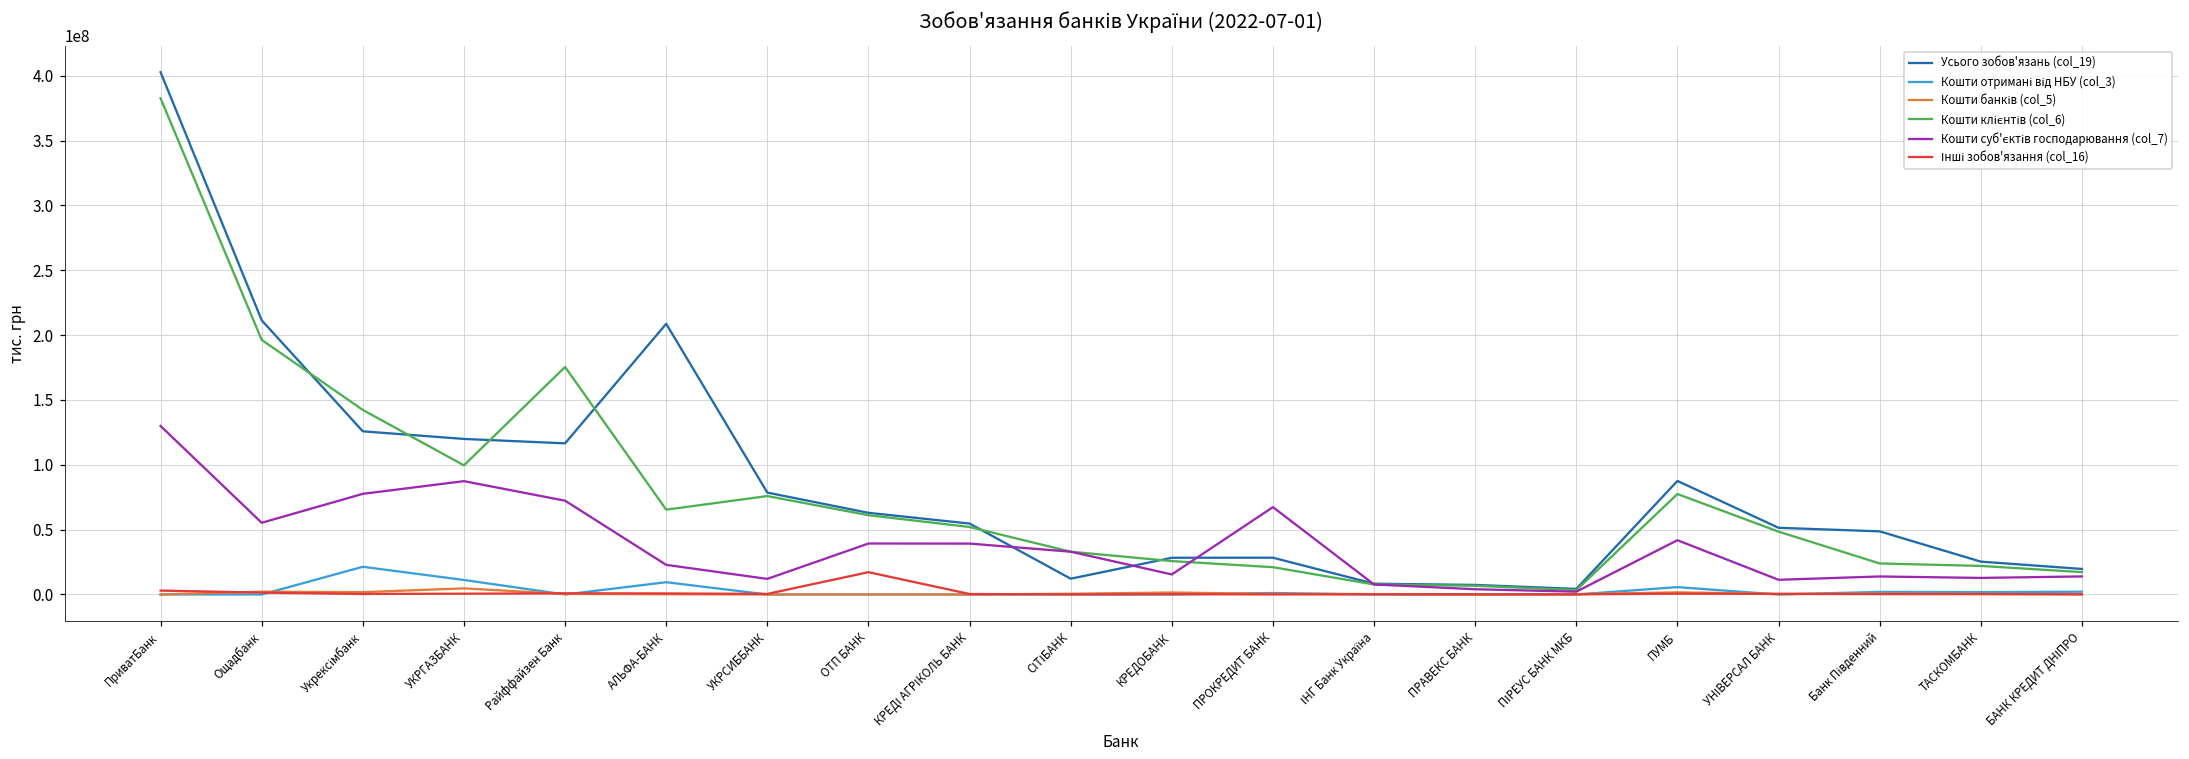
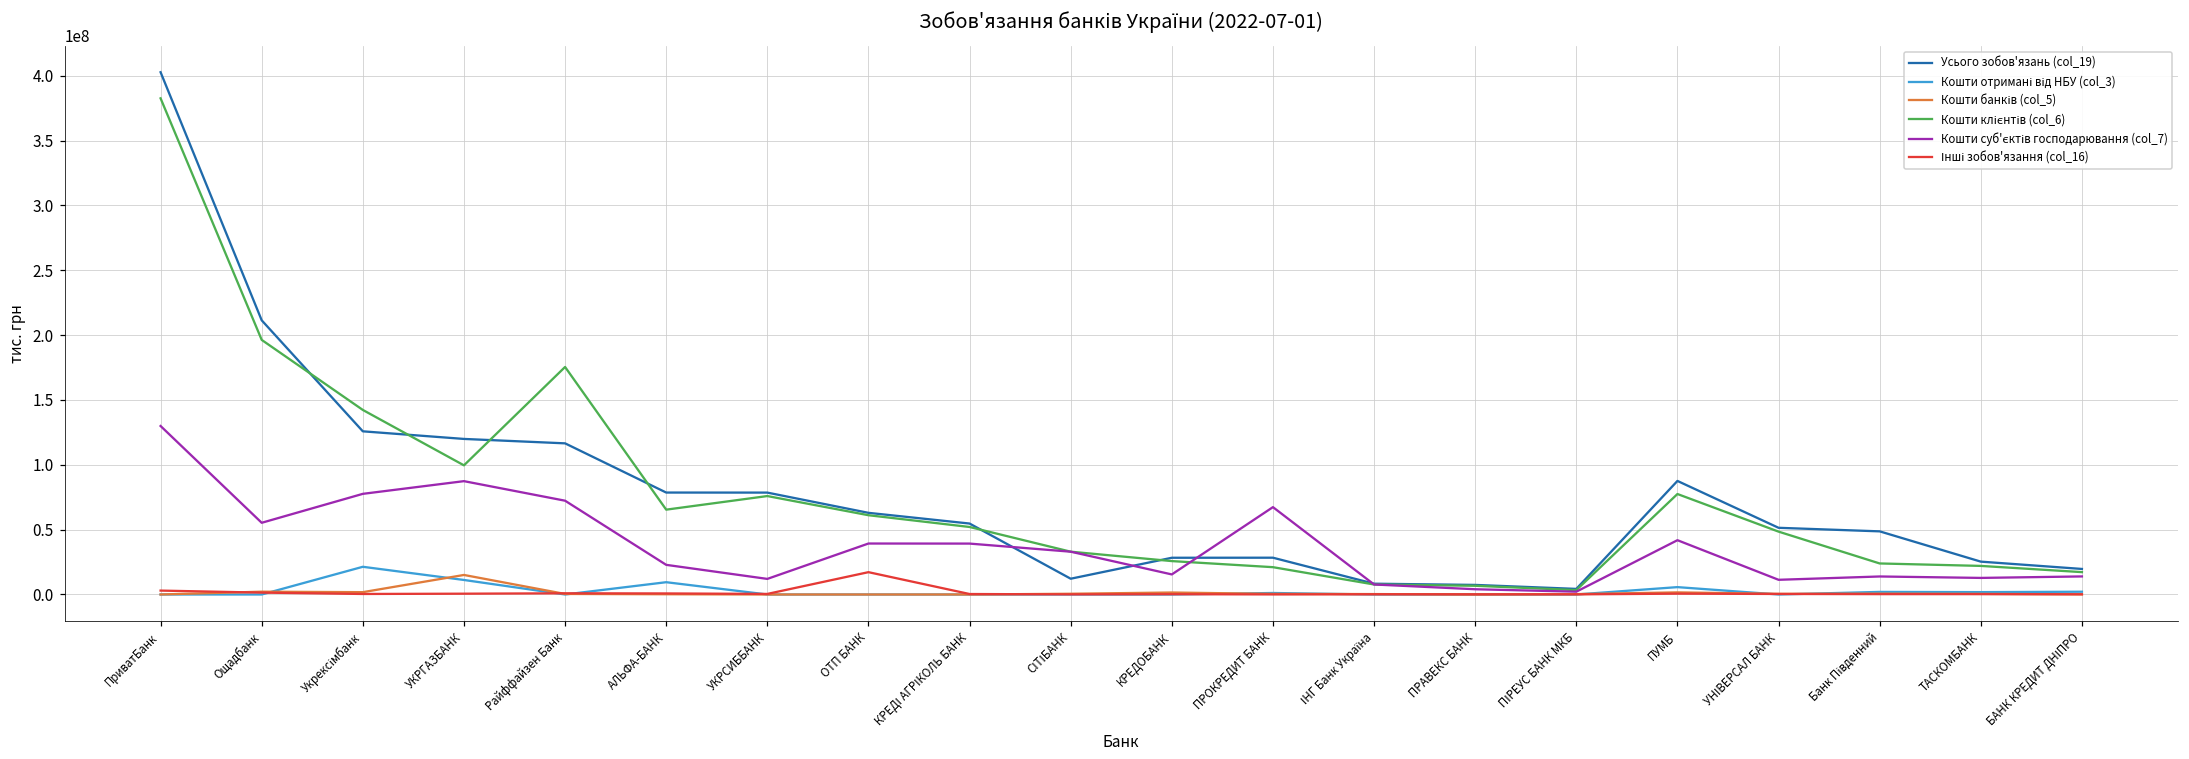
  {
    "Усього зобов'язань (col_19)": {
      "ПриватБанк": 403000000,
      "Ощадбанк": 211000000,
      "Укрексімбанк": 126000000,
      "УКРГАЗБАНК": 120000000,
      "Райффайзен Банк": 117000000,
-     "АЛЬФА-БАНК": 209000000,
+     "АЛЬФА-БАНК": 79000000,
      "УКРСИББАНК": 79000000,
      "КРЕДІ АГРІКОЛЬ БАНК": 55000000,
      "СІТІБАНК": 12000000,
      "КРЕДОБАНК": 28000000,
      "ПРОКРЕДИТ БАНК": 28000000,
      "ПУМБ": 88000000,
      "УНІВЕРСАЛ БАНК": 51000000,
      "Банк Південний": 49000000,
      "ТАСКОМБАНК": 25000000,
      "БАНК КРЕДИТ ДНІПРО": 20000000
    },
    "Кошти отримані від НБУ (col_3)": {
      "Укрексімбанк": 21000000,
      "УКРГАЗБАНК": 11000000,
      "АЛЬФА-БАНК": 9000000,
      "ПУМБ": 6000000
    },
    "Кошти банків (col_5)": {
-     "УКРГАЗБАНК": 5000000
+     "УКРГАЗБАНК": 15000000
    },
    "Кошти клієнтів (col_6)": {
      "ПриватБанк": 383000000,
      "Ощадбанк": 196000000,
      "Укрексімбанк": 142000000,
      "УКРГАЗБАНК": 100000000,
      "Райффайзен Банк": 175000000,
      "АЛЬФА-БАНК": 65000000,
      "УКРСИББАНК": 76000000,
      "КРЕДІ АГРІКОЛЬ БАНК": 52000000,
      "КРЕДОБАНК": 26000000,
      "ПРОКРЕДИТ БАНК": 21000000,
      "ПУМБ": 77000000,
      "УНІВЕРСАЛ БАНК": 48000000,
      "Банк Південний": 24000000,
      "ТАСКОМБАНК": 22000000,
      "БАНК КРЕДИТ ДНІПРО": 17000000
    },
    "Кошти суб'єктів господарювання (col_7)": {
      "ПриватБанк": 130000000,
      "Ощадбанк": 55000000,
      "Укрексімбанк": 78000000,
      "УКРГАЗБАНК": 87000000,
      "Райффайзен Банк": 72000000,
      "АЛЬФА-БАНК": 23000000,
      "УКРСИББАНК": 12000000,
      "ОТП БАНК": 39000000,
      "КРЕДІ АГРІКОЛЬ БАНК": 39000000,
      "КРЕДОБАНК": 15000000,
      "ПРОКРЕДИТ БАНК": 67000000,
      "ПРАВЕКС БАНК": 4000000,
      "ПУМБ": 42000000,
      "УНІВЕРСАЛ БАНК": 11000000,
      "Банк Південний": 14000000,
      "ТАСКОМБАНК": 13000000,
      "БАНК КРЕДИТ ДНІПРО": 14000000
    },
    "Інші зобов'язання (col_16)": {
      "ПриватБанк": 3000000,
      "УКРГАЗБАНК": 1000000,
      "ОТП БАНК": 17000000
    }
  }
